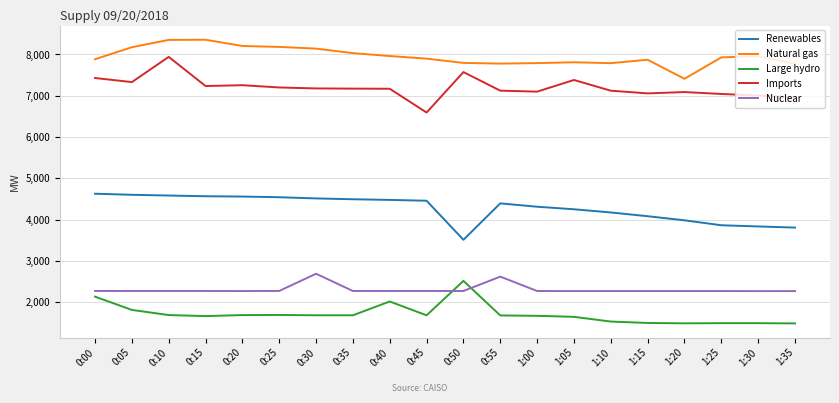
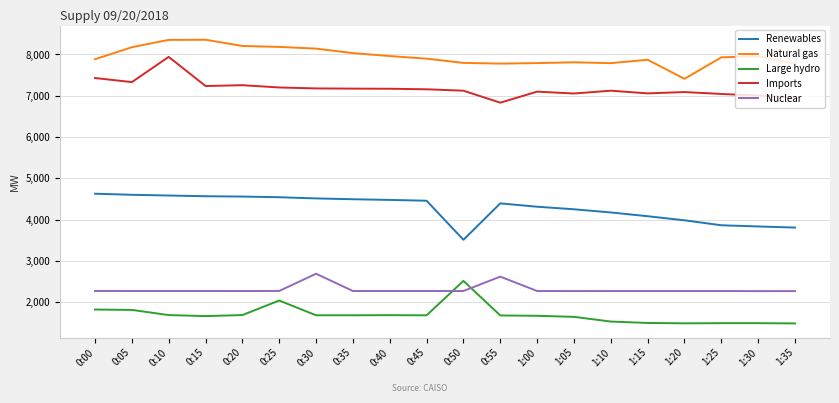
  {
    "Renewables": {
      "0:00": "4,600",
      "0:05": "4,600",
      "0:10": "4,600",
      "0:15": "4,600",
      "0:20": "4,600",
      "0:25": "4,500",
      "0:30": "4,500",
      "0:35": "4,500",
      "0:40": "4,500",
      "0:45": "4,500",
      "0:50": "3,500",
      "0:55": "4,400",
      "1:00": "4,300",
      "1:05": "4,300",
      "1:10": "4,200",
      "1:15": "4,100",
      "1:20": "4,000",
      "1:25": "3,900",
      "1:30": "3,800",
      "1:35": "3,800"
    },
    "Natural gas": {
      "0:00": "7,900",
      "0:05": "8,200",
      "0:10": "8,400",
      "0:15": "8,400",
      "0:20": "8,200",
      "0:25": "8,200",
      "0:30": "8,100",
      "0:35": "8,000",
      "0:40": "8,000",
      "0:45": "7,900",
      "0:50": "7,800",
      "0:55": "7,800",
      "1:00": "7,800",
      "1:05": "7,800",
      "1:10": "7,800",
      "1:15": "7,900",
      "1:20": "7,400",
      "1:25": "7,900"
    },
    "Large hydro": {
-     "0:00": "2,100",
+     "0:00": "1,800",
      "0:05": "1,800",
      "0:10": "1,700",
      "0:15": "1,700",
      "0:20": "1,700",
-     "0:25": "1,700",
+     "0:25": "2,000",
      "0:30": "1,700",
      "0:35": "1,700",
-     "0:40": "2,000",
+     "0:40": "1,700",
      "0:45": "1,700",
      "0:50": "2,500",
      "0:55": "1,700",
      "1:00": "1,700",
      "1:05": "1,600",
      "1:10": "1,500",
      "1:15": "1,500",
      "1:20": "1,500",
      "1:25": "1,500",
      "1:30": "1,500",
      "1:35": "1,500"
    },
    "Imports": {
      "0:00": "7,400",
      "0:05": "7,300",
      "0:10": "7,900",
      "0:15": "7,200",
      "0:20": "7,300",
      "0:25": "7,200",
      "0:30": "7,200",
      "0:35": "7,200",
      "0:40": "7,200",
-     "0:45": "6,600",
-     "0:50": "7,600",
-     "0:55": "7,100",
+     "0:45": "7,200",
+     "0:50": "7,100",
+     "0:55": "6,800",
      "1:00": "7,100",
-     "1:05": "7,400",
+     "1:05": "7,100",
      "1:10": "7,100",
      "1:15": "7,100",
      "1:20": "7,100",
      "1:25": "7,000"
    },
    "Nuclear": {
      "0:00": "2,300",
      "0:05": "2,300",
      "0:10": "2,300",
      "0:15": "2,300",
      "0:20": "2,300",
      "0:25": "2,300",
      "0:30": "2,700",
      "0:35": "2,300",
      "0:40": "2,300",
      "0:45": "2,300",
      "0:50": "2,300",
      "0:55": "2,600",
      "1:00": "2,300",
      "1:05": "2,300",
      "1:10": "2,300",
      "1:15": "2,300",
      "1:20": "2,300",
      "1:25": "2,300",
      "1:30": "2,300",
      "1:35": "2,300"
    }
  }
